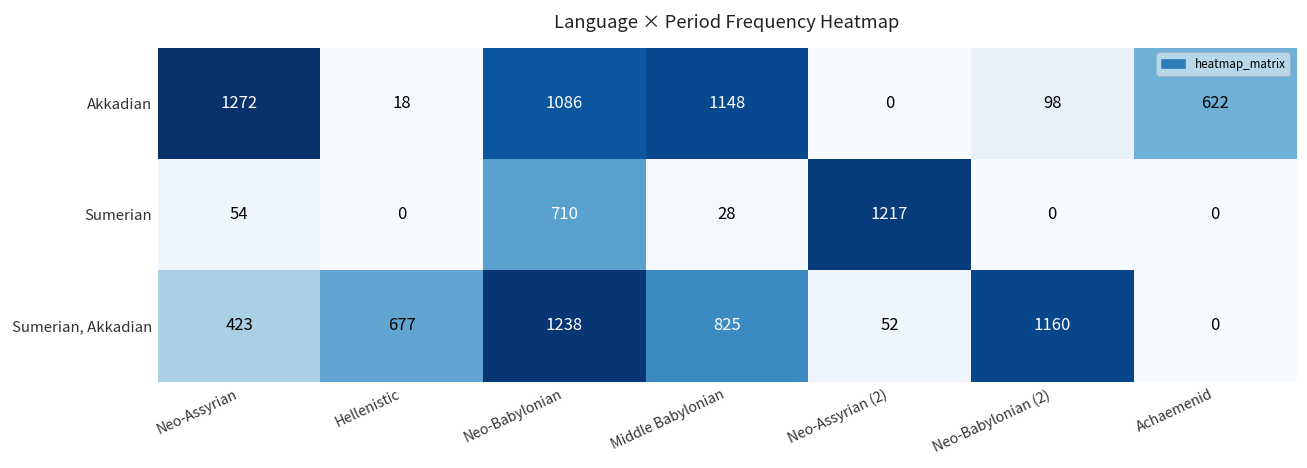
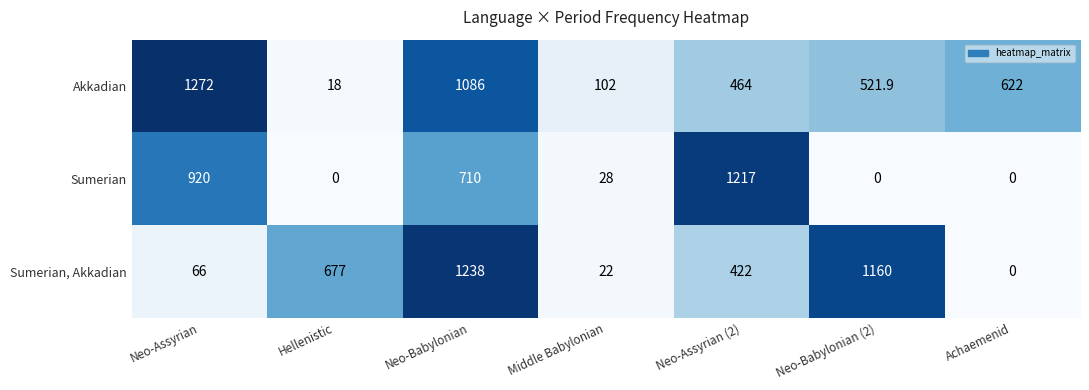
  {
    "Akkadian": {
      "Neo-Assyrian": 1272,
      "Hellenistic": 18,
      "Neo-Babylonian": 1086,
-     "Middle Babylonian": 1148,
-     "Neo-Assyrian (2)": 0,
-     "Neo-Babylonian (2)": 98,
+     "Middle Babylonian": 102,
+     "Neo-Assyrian (2)": 464,
+     "Neo-Babylonian (2)": 521.9,
      "Achaemenid": 622
    },
    "Sumerian": {
-     "Neo-Assyrian": 54,
+     "Neo-Assyrian": 920,
      "Hellenistic": 0,
      "Neo-Babylonian": 710,
      "Middle Babylonian": 28,
      "Neo-Assyrian (2)": 1217,
      "Neo-Babylonian (2)": 0,
      "Achaemenid": 0
    },
    "Sumerian, Akkadian": {
-     "Neo-Assyrian": 423,
+     "Neo-Assyrian": 66,
      "Hellenistic": 677,
      "Neo-Babylonian": 1238,
-     "Middle Babylonian": 825,
-     "Neo-Assyrian (2)": 52,
+     "Middle Babylonian": 22,
+     "Neo-Assyrian (2)": 422,
      "Neo-Babylonian (2)": 1160,
      "Achaemenid": 0
    }
  }
